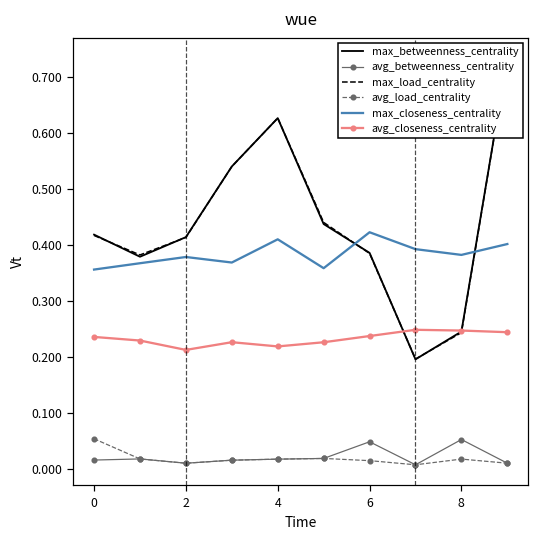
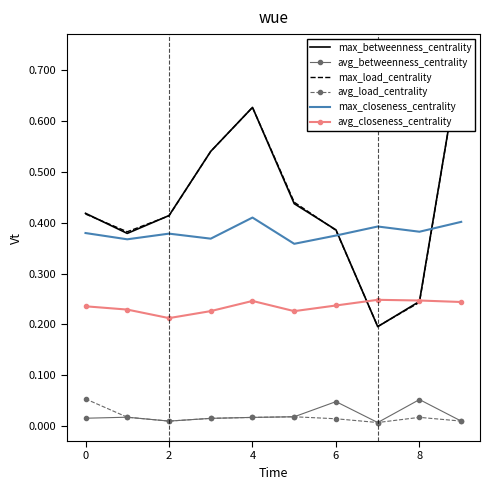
  {
    "max_closeness_centrality": {
-     "0": 0.36,
+     "0": 0.38,
      "2": 0.38,
      "4": 0.41,
-     "6": 0.42,
+     "6": 0.38,
      "8": 0.38
    },
    "avg_closeness_centrality": {
      "0": 0.24,
      "2": 0.21,
-     "4": 0.22,
+     "4": 0.25,
      "6": 0.24
    }
  }
